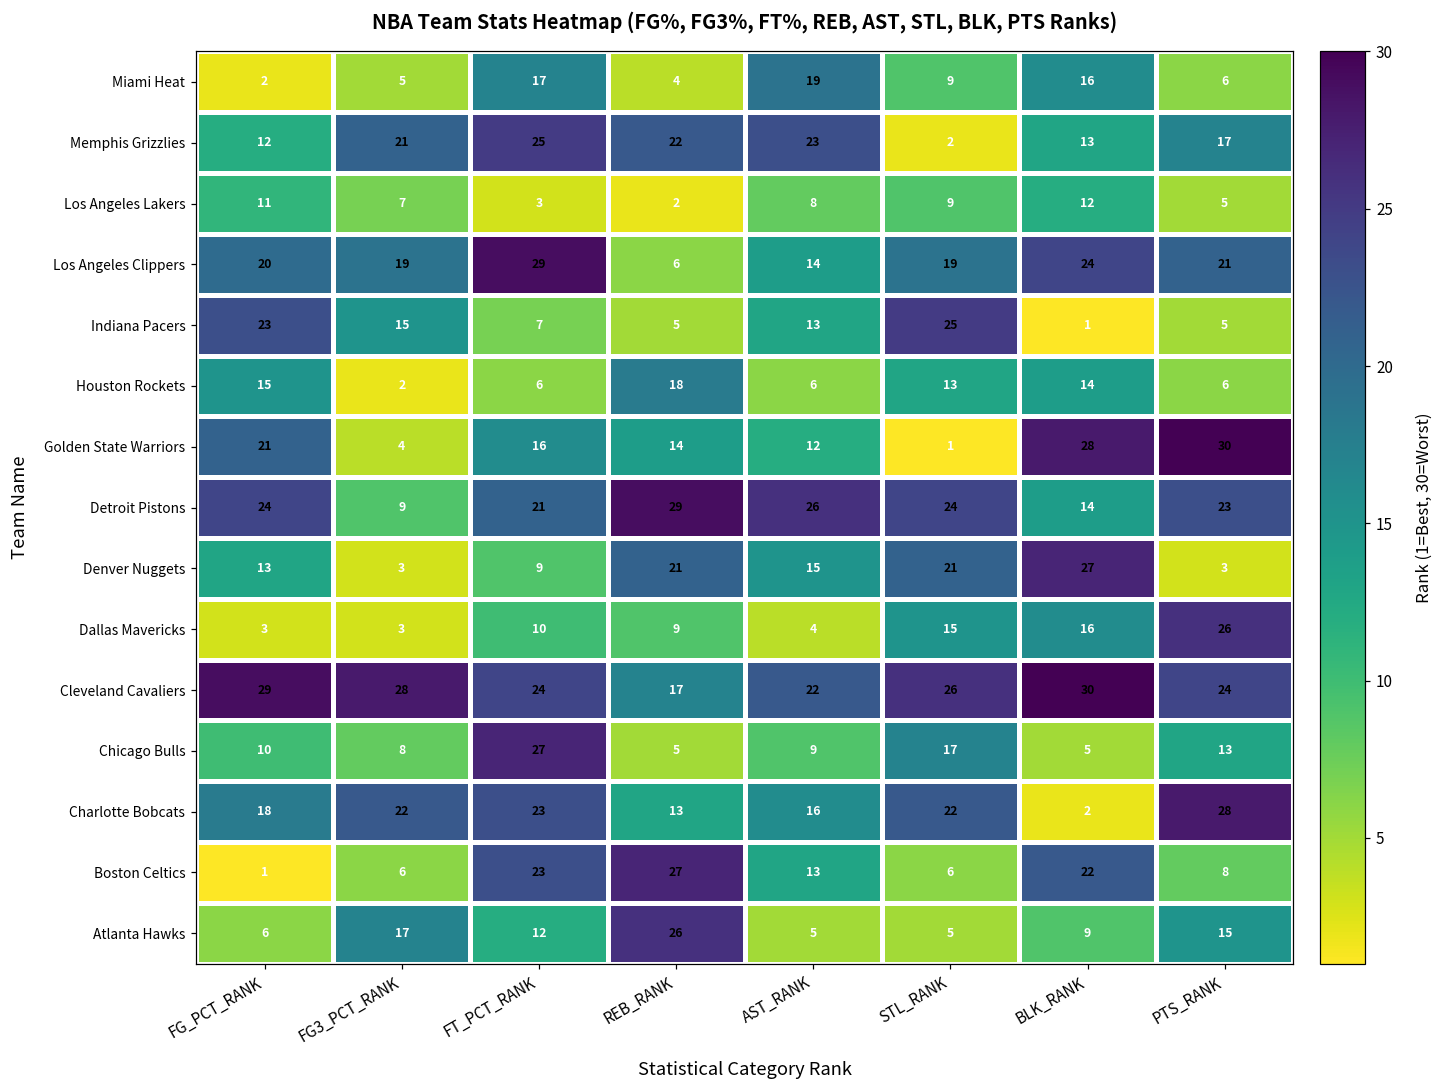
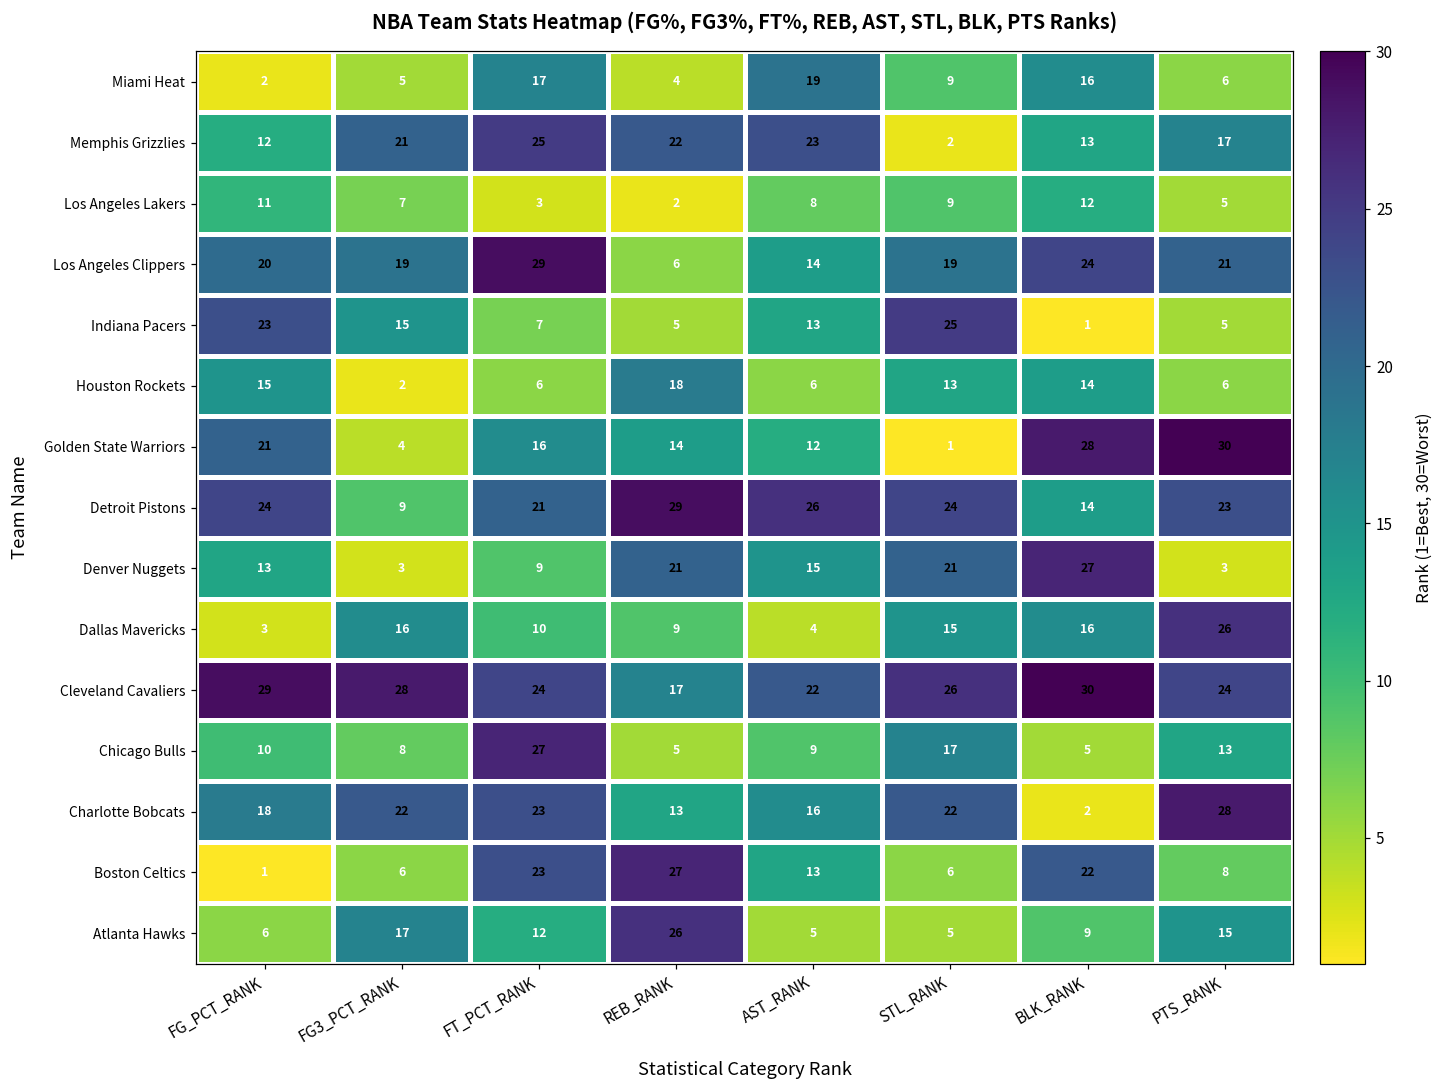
  {
    "Miami Heat": {
      "FG_PCT_RANK": 2,
      "FG3_PCT_RANK": 5,
      "FT_PCT_RANK": 17,
      "REB_RANK": 4,
      "AST_RANK": 19,
      "STL_RANK": 9,
      "BLK_RANK": 16,
      "PTS_RANK": 6
    },
    "Memphis Grizzlies": {
      "FG_PCT_RANK": 12,
      "FG3_PCT_RANK": 21,
      "FT_PCT_RANK": 25,
      "REB_RANK": 22,
      "AST_RANK": 23,
      "STL_RANK": 2,
      "BLK_RANK": 13,
      "PTS_RANK": 17
    },
    "Los Angeles Lakers": {
      "FG_PCT_RANK": 11,
      "FG3_PCT_RANK": 7,
      "FT_PCT_RANK": 3,
      "REB_RANK": 2,
      "AST_RANK": 8,
      "STL_RANK": 9,
      "BLK_RANK": 12,
      "PTS_RANK": 5
    },
    "Los Angeles Clippers": {
      "FG_PCT_RANK": 20,
      "FG3_PCT_RANK": 19,
      "FT_PCT_RANK": 29,
      "REB_RANK": 6,
      "AST_RANK": 14,
      "STL_RANK": 19,
      "BLK_RANK": 24,
      "PTS_RANK": 21
    },
    "Indiana Pacers": {
      "FG_PCT_RANK": 23,
      "FG3_PCT_RANK": 15,
      "FT_PCT_RANK": 7,
      "REB_RANK": 5,
      "AST_RANK": 13,
      "STL_RANK": 25,
      "BLK_RANK": 1,
      "PTS_RANK": 5
    },
    "Houston Rockets": {
      "FG_PCT_RANK": 15,
      "FG3_PCT_RANK": 2,
      "FT_PCT_RANK": 6,
      "REB_RANK": 18,
      "AST_RANK": 6,
      "STL_RANK": 13,
      "BLK_RANK": 14,
      "PTS_RANK": 6
    },
    "Golden State Warriors": {
      "FG_PCT_RANK": 21,
      "FG3_PCT_RANK": 4,
      "FT_PCT_RANK": 16,
      "REB_RANK": 14,
      "AST_RANK": 12,
      "STL_RANK": 1,
      "BLK_RANK": 28,
      "PTS_RANK": 30
    },
    "Detroit Pistons": {
      "FG_PCT_RANK": 24,
      "FG3_PCT_RANK": 9,
      "FT_PCT_RANK": 21,
      "REB_RANK": 29,
      "AST_RANK": 26,
      "STL_RANK": 24,
      "BLK_RANK": 14,
      "PTS_RANK": 23
    },
    "Denver Nuggets": {
      "FG_PCT_RANK": 13,
      "FG3_PCT_RANK": 3,
      "FT_PCT_RANK": 9,
      "REB_RANK": 21,
      "AST_RANK": 15,
      "STL_RANK": 21,
      "BLK_RANK": 27,
      "PTS_RANK": 3
    },
    "Dallas Mavericks": {
      "FG_PCT_RANK": 3,
-     "FG3_PCT_RANK": 3,
+     "FG3_PCT_RANK": 16,
      "FT_PCT_RANK": 10,
      "REB_RANK": 9,
      "AST_RANK": 4,
      "STL_RANK": 15,
      "BLK_RANK": 16,
      "PTS_RANK": 26
    },
    "Cleveland Cavaliers": {
      "FG_PCT_RANK": 29,
      "FG3_PCT_RANK": 28,
      "FT_PCT_RANK": 24,
      "REB_RANK": 17,
      "AST_RANK": 22,
      "STL_RANK": 26,
      "BLK_RANK": 30,
      "PTS_RANK": 24
    },
    "Chicago Bulls": {
      "FG_PCT_RANK": 10,
      "FG3_PCT_RANK": 8,
      "FT_PCT_RANK": 27,
      "REB_RANK": 5,
      "AST_RANK": 9,
      "STL_RANK": 17,
      "BLK_RANK": 5,
      "PTS_RANK": 13
    },
    "Charlotte Bobcats": {
      "FG_PCT_RANK": 18,
      "FG3_PCT_RANK": 22,
      "FT_PCT_RANK": 23,
      "REB_RANK": 13,
      "AST_RANK": 16,
      "STL_RANK": 22,
      "BLK_RANK": 2,
      "PTS_RANK": 28
    },
    "Boston Celtics": {
      "FG_PCT_RANK": 1,
      "FG3_PCT_RANK": 6,
      "FT_PCT_RANK": 23,
      "REB_RANK": 27,
      "AST_RANK": 13,
      "STL_RANK": 6,
      "BLK_RANK": 22,
      "PTS_RANK": 8
    },
    "Atlanta Hawks": {
      "FG_PCT_RANK": 6,
      "FG3_PCT_RANK": 17,
      "FT_PCT_RANK": 12,
      "REB_RANK": 26,
      "AST_RANK": 5,
      "STL_RANK": 5,
      "BLK_RANK": 9,
      "PTS_RANK": 15
    }
  }
